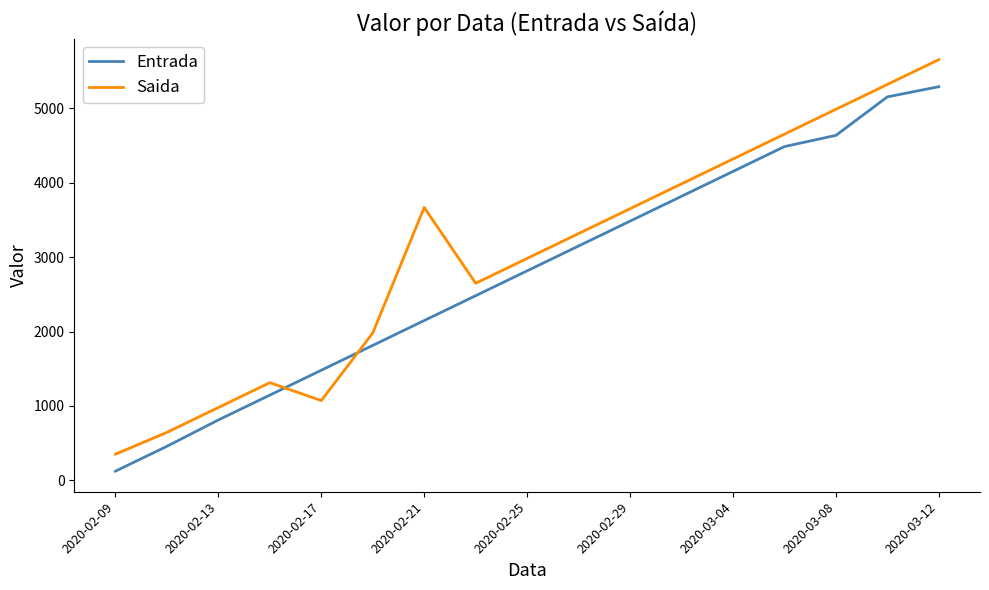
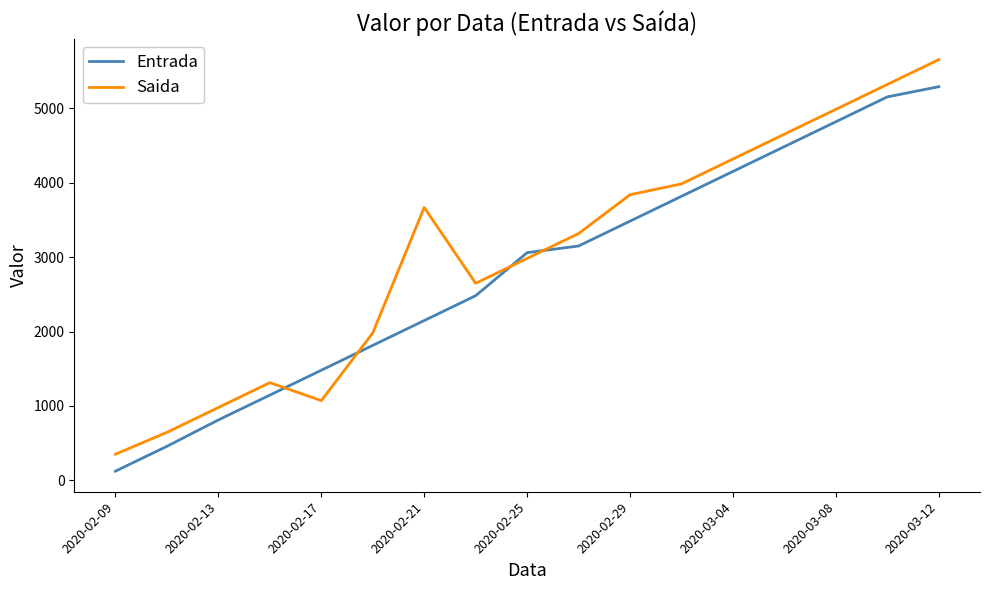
  {
    "Entrada": {
      "2020-02-09": 100,
      "2020-02-13": 800,
      "2020-02-17": 1500,
      "2020-02-21": 2100,
-     "2020-02-25": 2800,
+     "2020-02-25": 3100,
      "2020-02-29": 3500,
      "2020-03-04": 4200,
-     "2020-03-08": 4600,
+     "2020-03-08": 4800,
      "2020-03-12": 5300
    },
    "Saida": {
      "2020-02-09": 400,
      "2020-02-13": 1000,
      "2020-02-17": 1100,
      "2020-02-21": 3700,
      "2020-02-25": 3000,
-     "2020-02-29": 3700,
+     "2020-02-29": 3800,
      "2020-03-04": 4300,
      "2020-03-08": 5000,
      "2020-03-12": 5700
    }
  }
